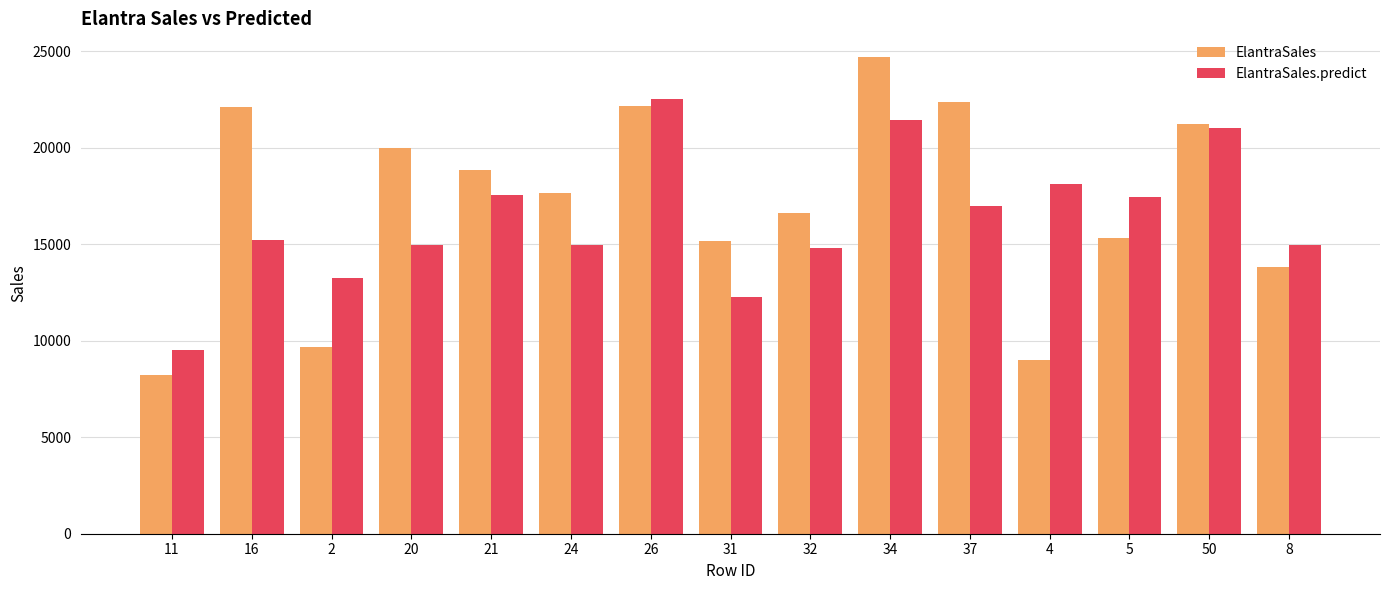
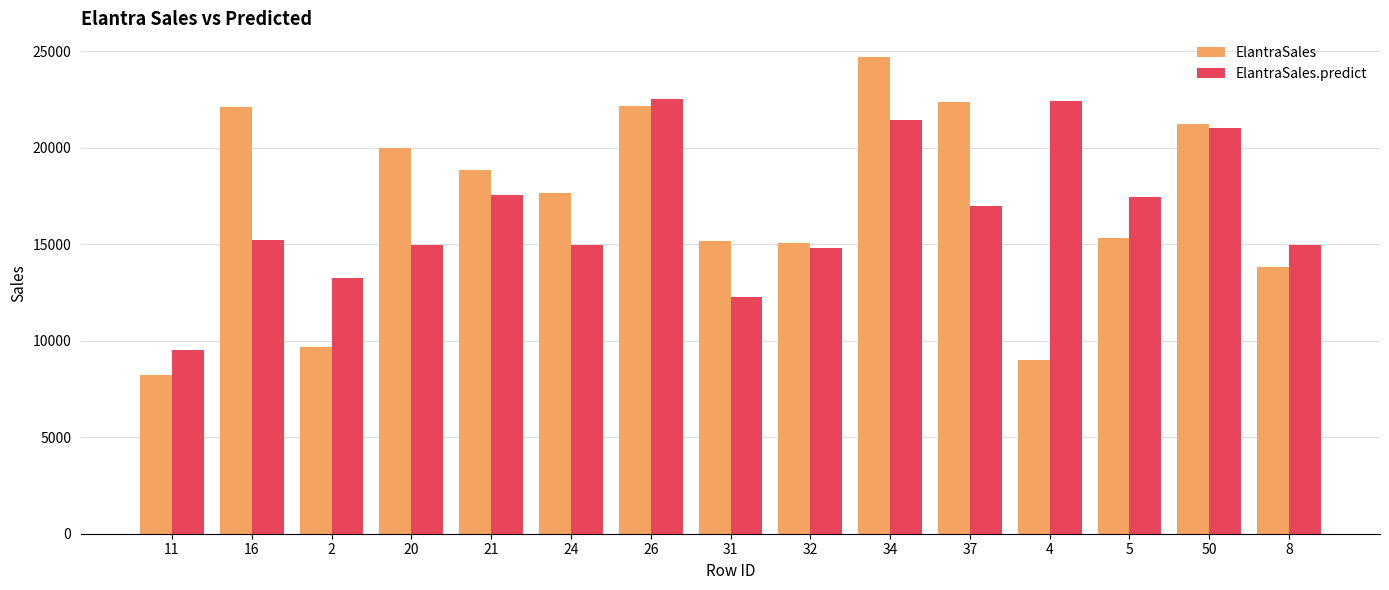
  {
    "ElantraSales": {
      "11": 8200,
      "16": 22100,
      "2": 9700,
      "20": 20000,
      "21": 18900,
      "24": 17700,
      "26": 22200,
      "31": 15200,
-     "32": 16600,
+     "32": 15100,
      "34": 24700,
      "37": 22400,
      "4": 9000,
      "5": 15300,
      "50": 21200,
      "8": 13800
    },
    "ElantraSales.predict": {
      "11": 9500,
      "16": 15200,
      "2": 13200,
      "20": 14900,
      "21": 17500,
      "24": 15000,
      "26": 22500,
      "31": 12300,
      "32": 14800,
      "34": 21400,
      "37": 17000,
-     "4": 18100,
+     "4": 22400,
      "5": 17400,
      "50": 21000,
      "8": 14900
    }
  }
